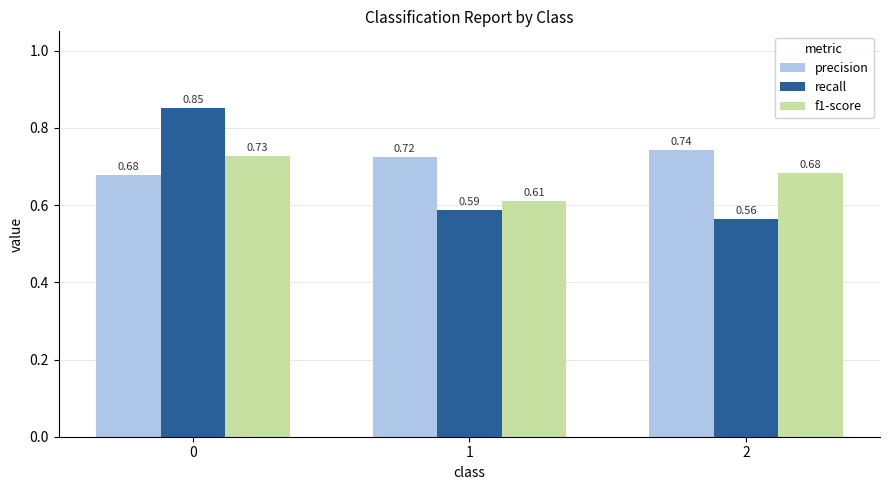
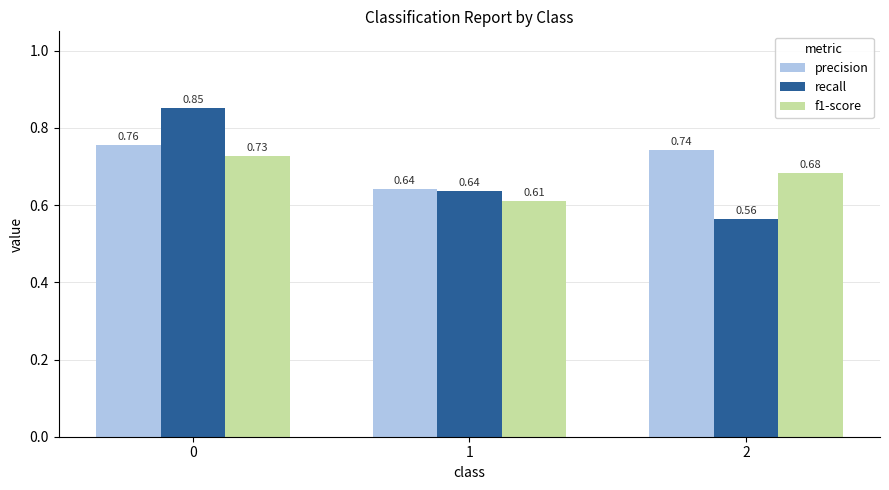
  {
    "precision": {
-     "0": 0.68,
-     "1": 0.72,
+     "0": 0.76,
+     "1": 0.64,
      "2": 0.74
    },
    "recall": {
      "0": 0.85,
-     "1": 0.59,
+     "1": 0.64,
      "2": 0.56
    },
    "f1-score": {
      "0": 0.73,
      "1": 0.61,
      "2": 0.68
    }
  }
